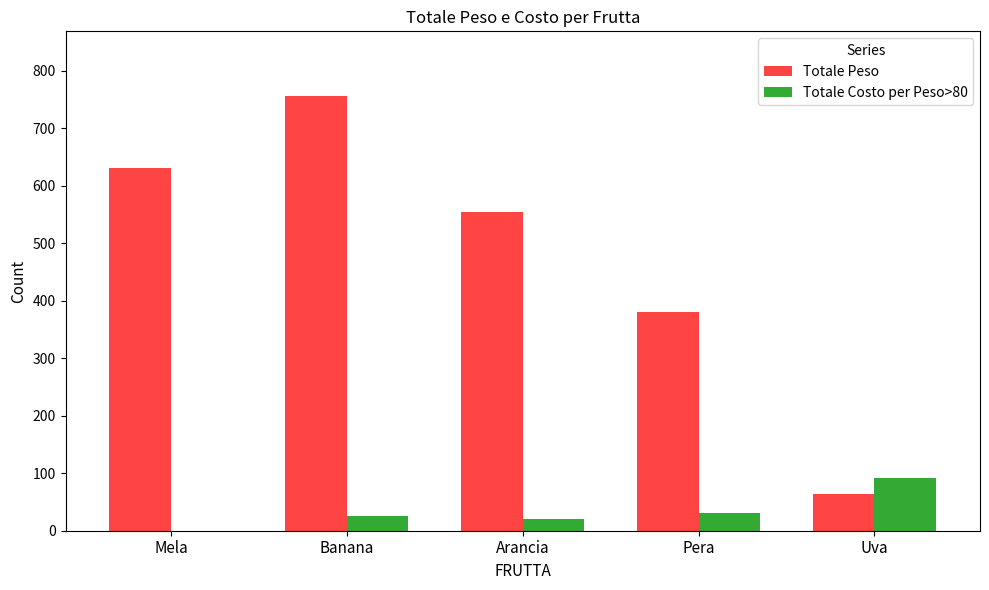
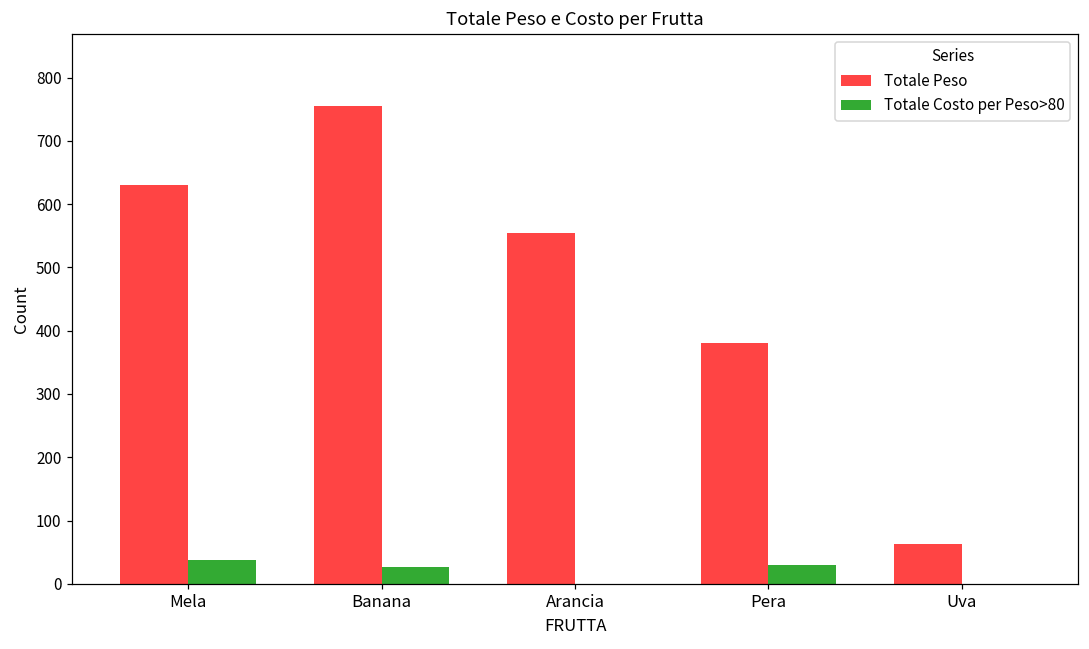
  {
    "Totale Peso": {
      "Mela": 630,
      "Banana": 760,
      "Arancia": 560,
      "Pera": 380,
      "Uva": 60
    },
    "Totale Costo per Peso>80": {
-     "Mela": 0,
+     "Mela": 40,
      "Banana": 30,
-     "Arancia": 20,
+     "Arancia": 0,
      "Pera": 30,
-     "Uva": 90
+     "Uva": 0
    }
  }
